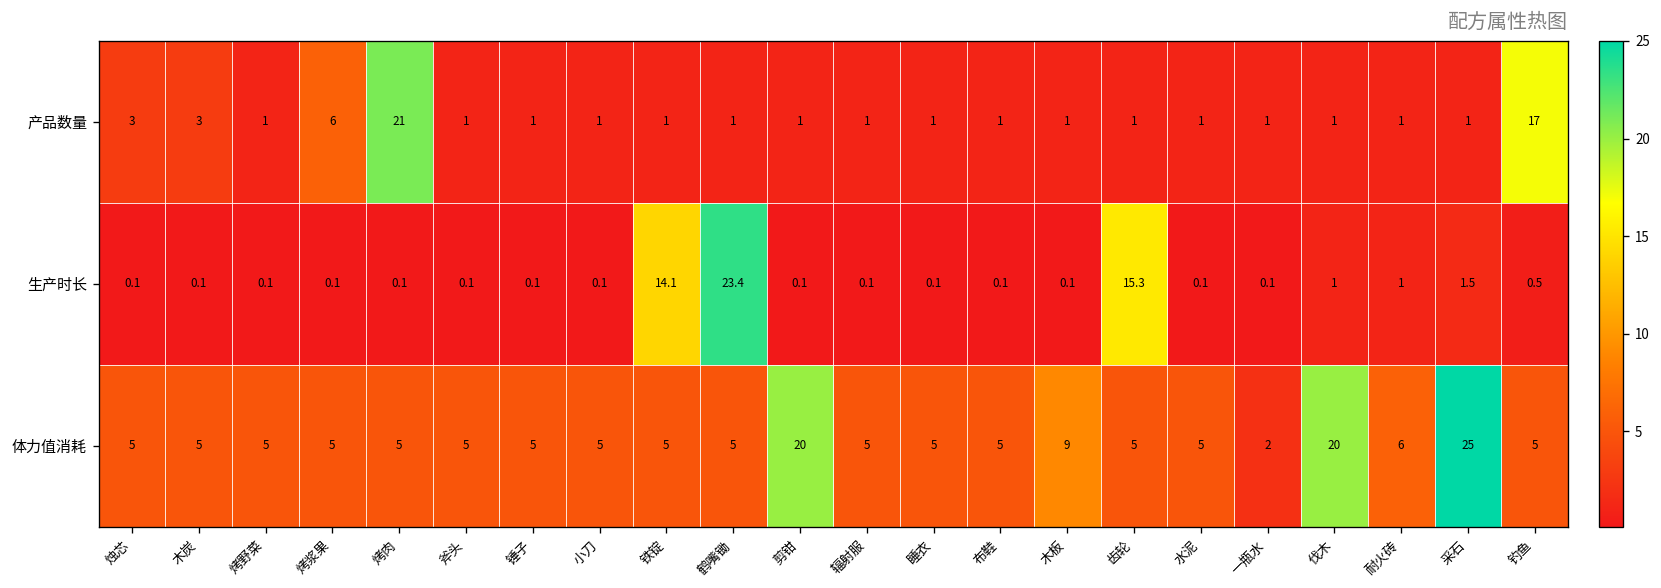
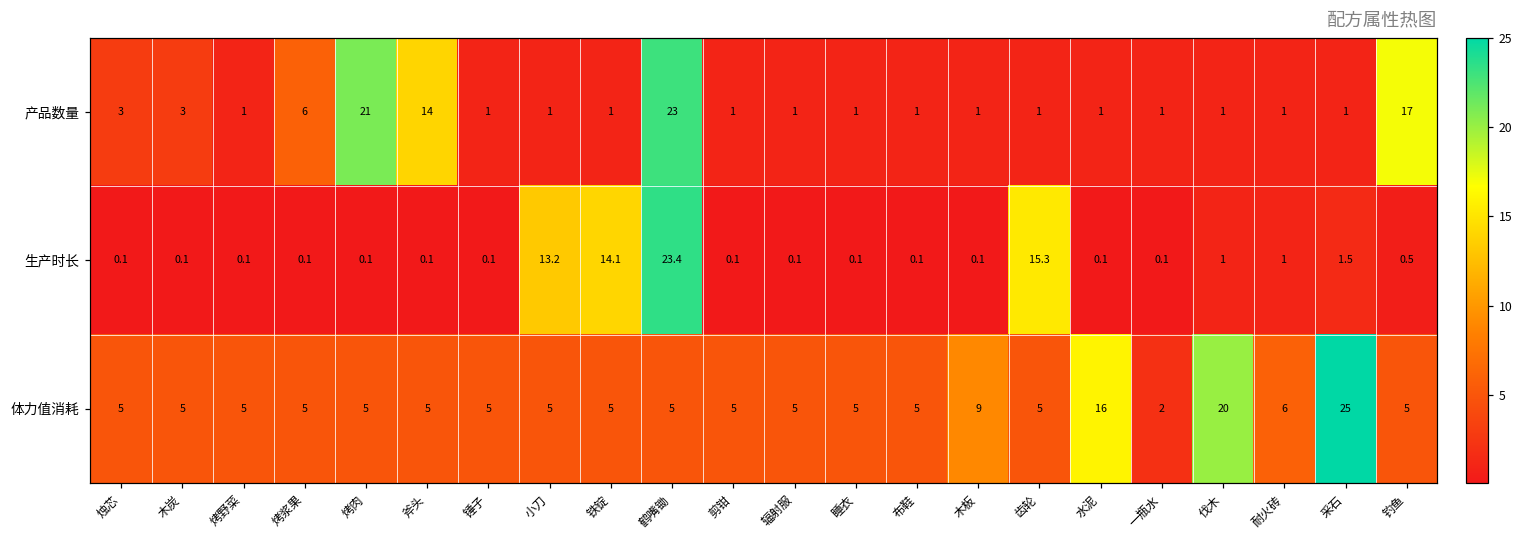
  {
    "产品数量": {
      "烛芯": 3,
      "木炭": 3,
      "烤野菜": 1,
      "烤浆果": 6,
      "烤肉": 21,
-     "斧头": 1,
+     "斧头": 14,
      "锤子": 1,
      "小刀": 1,
      "铁锭": 1,
-     "鹤嘴锄": 1,
+     "鹤嘴锄": 23,
      "剪钳": 1,
      "辐射服": 1,
      "睡衣": 1,
      "布鞋": 1,
      "木板": 1,
      "齿轮": 1,
      "水泥": 1,
      "一瓶水": 1,
      "伐木": 1,
      "耐火砖": 1,
      "采石": 1,
      "钓鱼": 17
    },
    "生产时长": {
      "烛芯": 0.1,
      "木炭": 0.1,
      "烤野菜": 0.1,
      "烤浆果": 0.1,
      "烤肉": 0.1,
      "斧头": 0.1,
      "锤子": 0.1,
-     "小刀": 0.1,
+     "小刀": 13.2,
      "铁锭": 14.1,
      "鹤嘴锄": 23.4,
      "剪钳": 0.1,
      "辐射服": 0.1,
      "睡衣": 0.1,
      "布鞋": 0.1,
      "木板": 0.1,
      "齿轮": 15.3,
      "水泥": 0.1,
      "一瓶水": 0.1,
      "伐木": 1,
      "耐火砖": 1,
      "采石": 1.5,
      "钓鱼": 0.5
    },
    "体力值消耗": {
      "烛芯": 5,
      "木炭": 5,
      "烤野菜": 5,
      "烤浆果": 5,
      "烤肉": 5,
      "斧头": 5,
      "锤子": 5,
      "小刀": 5,
      "铁锭": 5,
      "鹤嘴锄": 5,
-     "剪钳": 20,
+     "剪钳": 5,
      "辐射服": 5,
      "睡衣": 5,
      "布鞋": 5,
      "木板": 9,
      "齿轮": 5,
-     "水泥": 5,
+     "水泥": 16,
      "一瓶水": 2,
      "伐木": 20,
      "耐火砖": 6,
      "采石": 25,
      "钓鱼": 5
    }
  }
